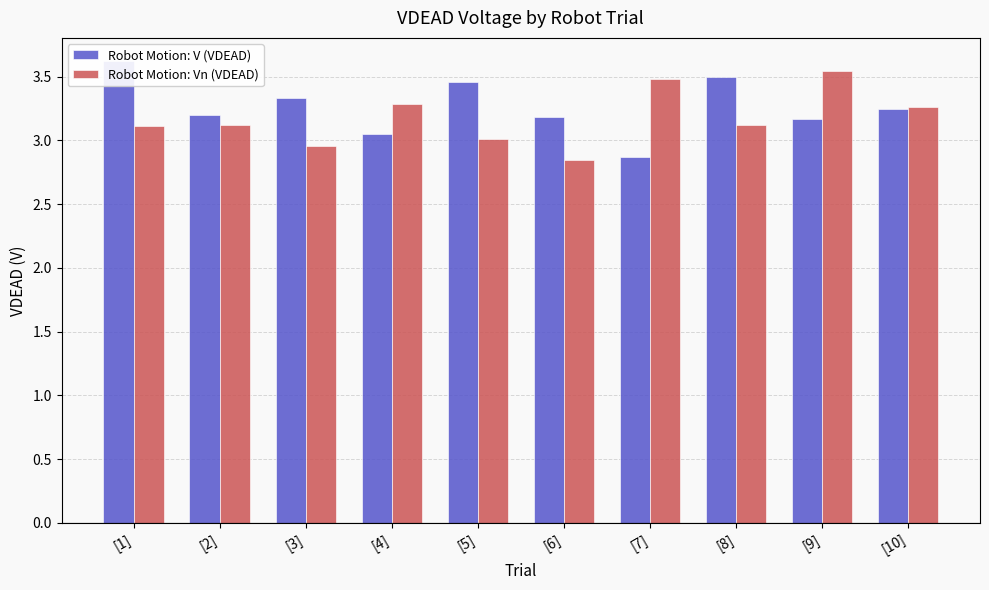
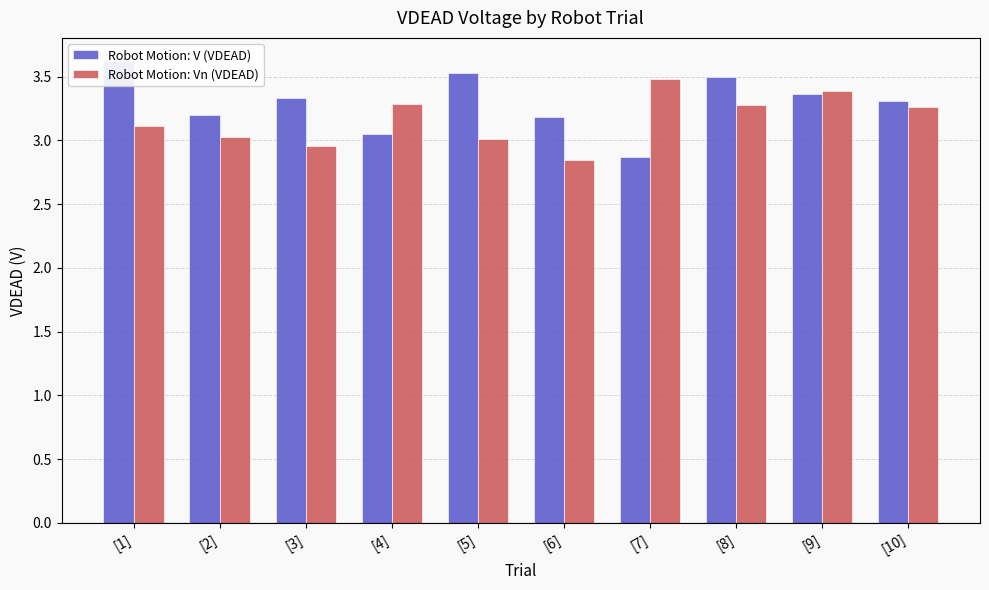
  {
    "Robot Motion: V (VDEAD)": {
      "[2]": 3.20,
      "[3]": 3.33,
      "[4]": 3.05,
-     "[5]": 3.46,
+     "[5]": 3.53,
      "[6]": 3.18,
      "[7]": 2.87,
      "[8]": 3.50,
-     "[9]": 3.17,
-     "[10]": 3.24
+     "[9]": 3.36,
+     "[10]": 3.31
    },
    "Robot Motion: Vn (VDEAD)": {
      "[1]": 3.11,
-     "[2]": 3.12,
+     "[2]": 3.02,
      "[3]": 2.96,
      "[4]": 3.29,
      "[5]": 3.01,
      "[6]": 2.85,
      "[7]": 3.48,
-     "[8]": 3.12,
-     "[9]": 3.54,
+     "[8]": 3.28,
+     "[9]": 3.39,
      "[10]": 3.27
    }
  }
